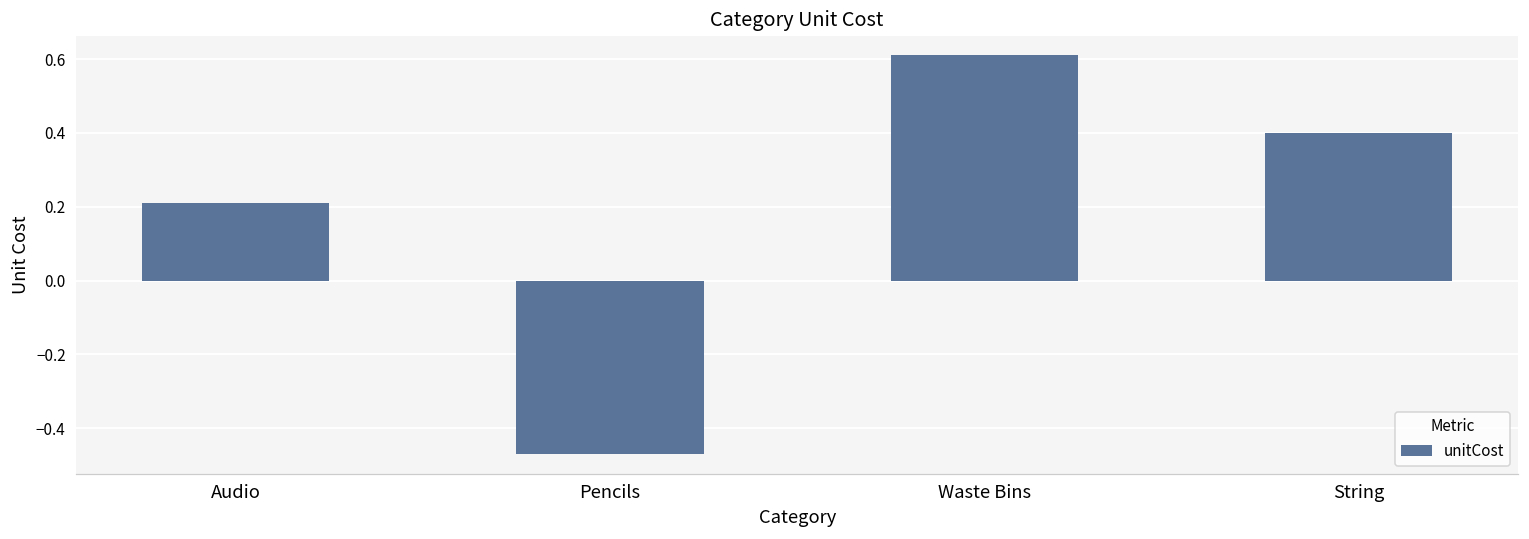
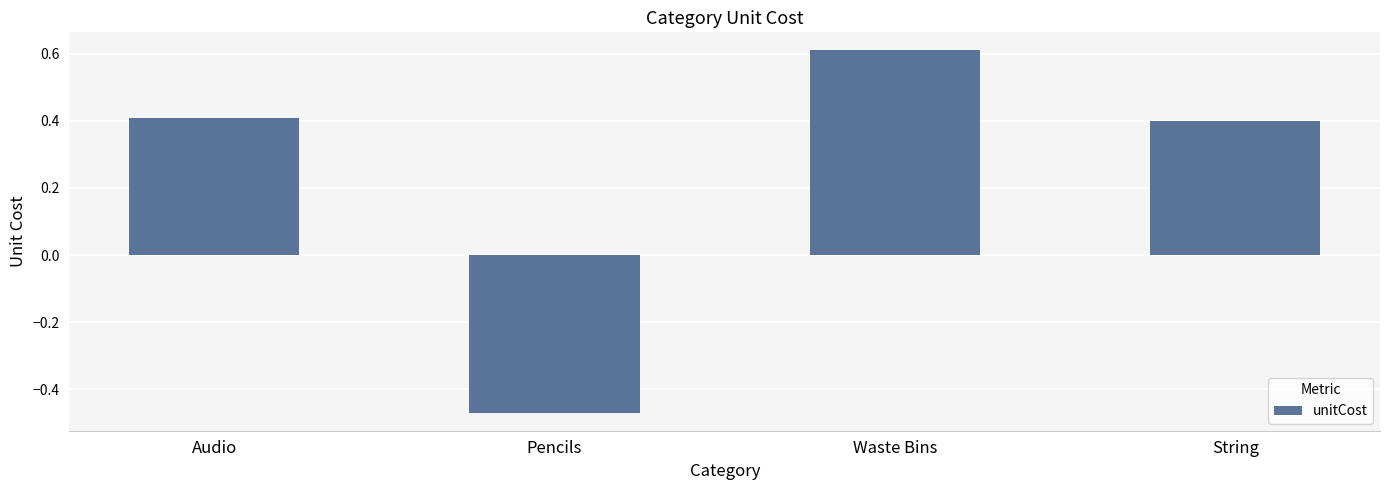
  {
-   "Audio": 0.21,
+   "Audio": 0.41,
    "Pencils": -0.47,
    "Waste Bins": 0.61,
    "String": 0.40
  }
